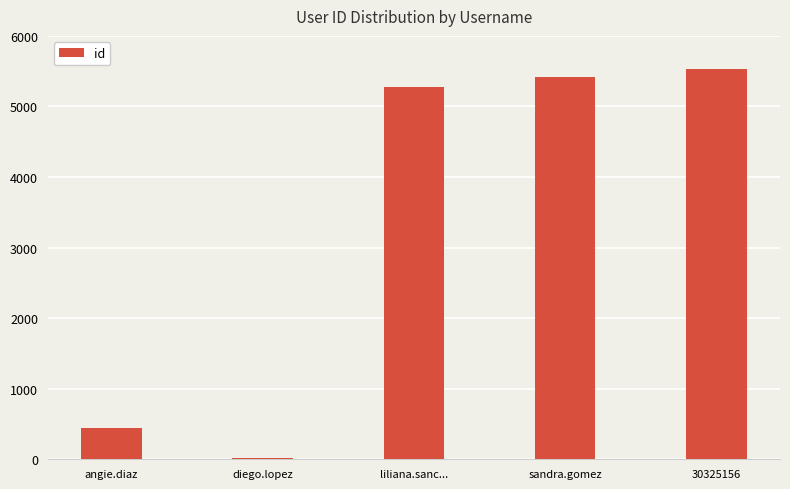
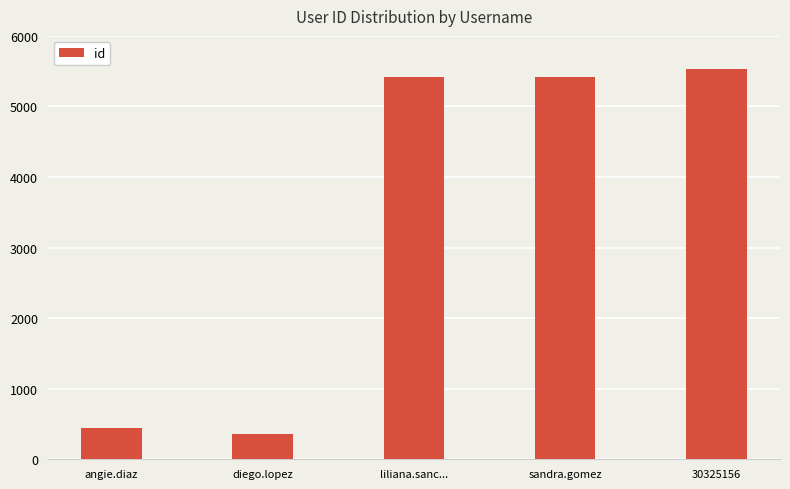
  {
    "angie.diaz": 400,
-   "diego.lopez": 0,
-   "liliana.sanc...": 5300,
+   "diego.lopez": 400,
+   "liliana.sanc...": 5400,
    "sandra.gomez": 5400,
    "30325156": 5500
  }
